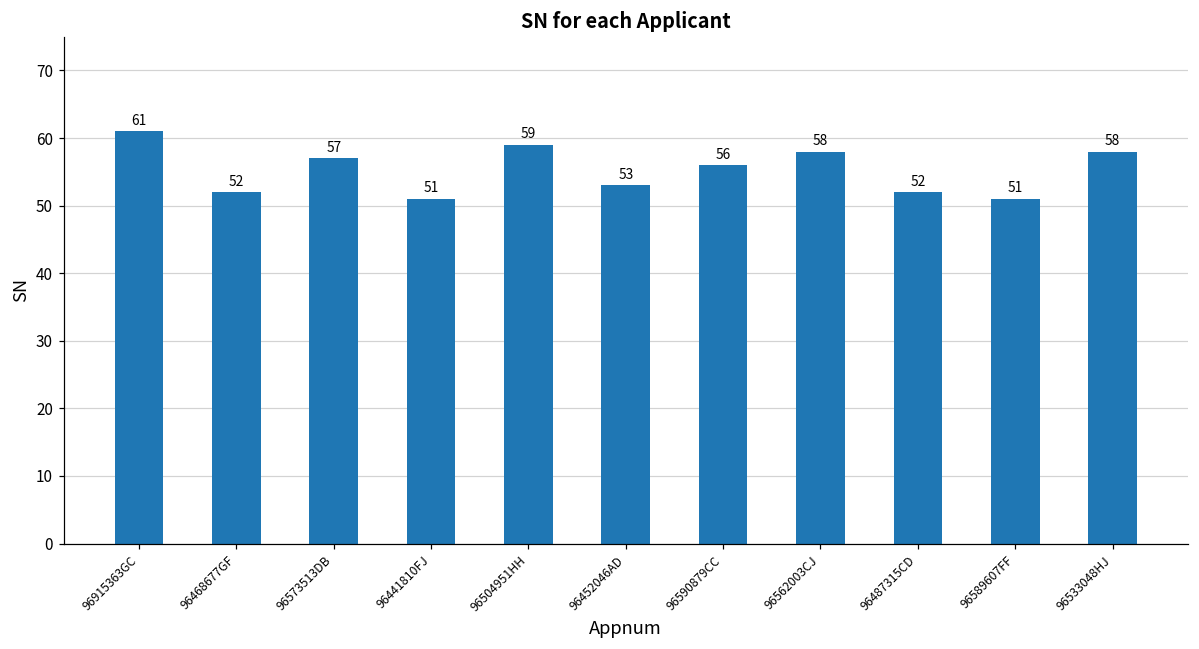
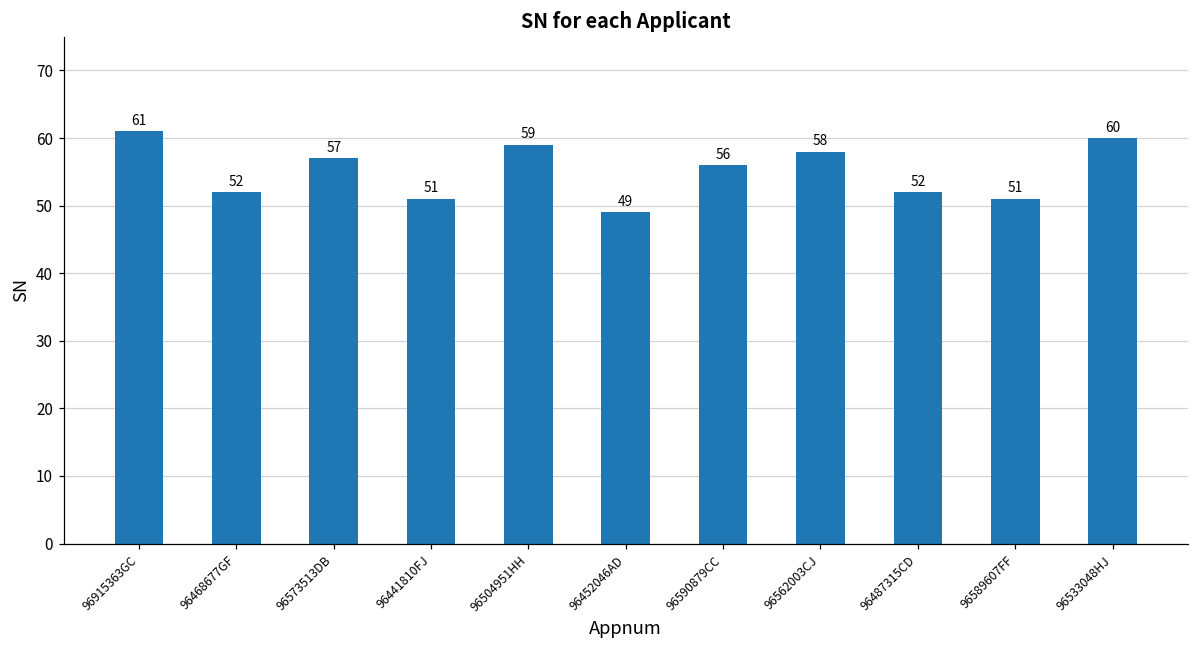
  {
    "96915363GC": 61,
    "96468677GF": 52,
    "96573513DB": 57,
    "96441810FJ": 51,
    "96504951HH": 59,
-   "96452046AD": 53,
+   "96452046AD": 49,
    "96590879CC": 56,
    "96562003CJ": 58,
    "96487315CD": 52,
    "96589607FF": 51,
-   "96533048HJ": 58
+   "96533048HJ": 60
  }
